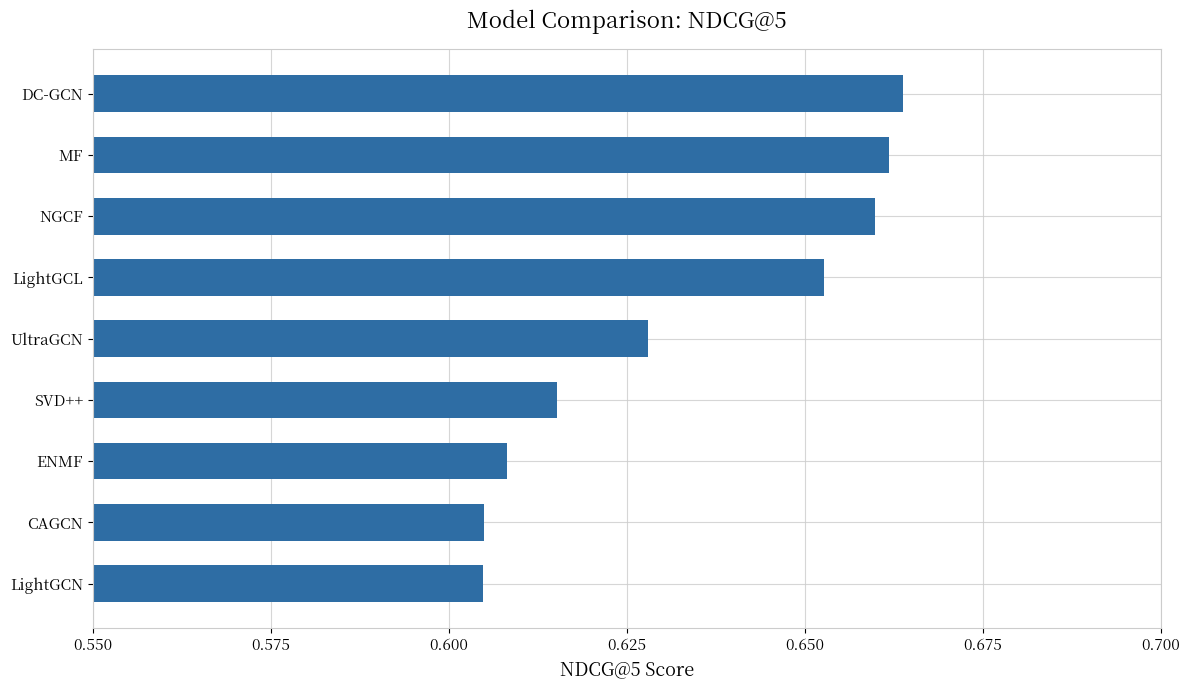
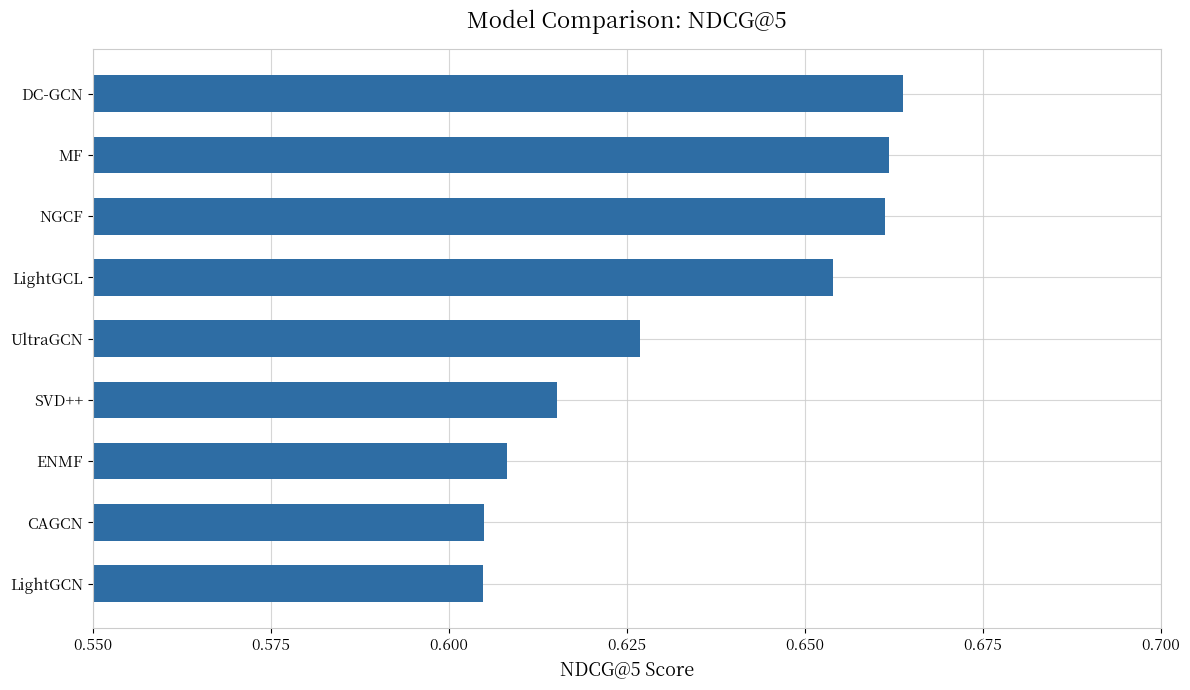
  {
    "DC-GCN": 0.664,
    "MF": 0.662,
-   "NGCF": 0.660,
-   "LightGCL": 0.653,
-   "UltraGCN": 0.628,
+   "NGCF": 0.661,
+   "LightGCL": 0.654,
+   "UltraGCN": 0.627,
    "SVD++": 0.615,
    "ENMF": 0.608,
    "CAGCN": 0.605,
    "LightGCN": 0.605
  }
